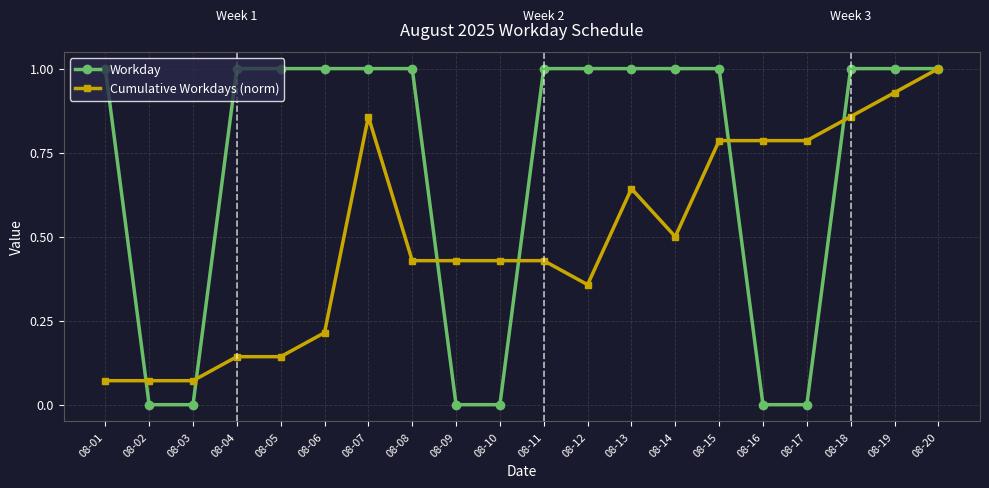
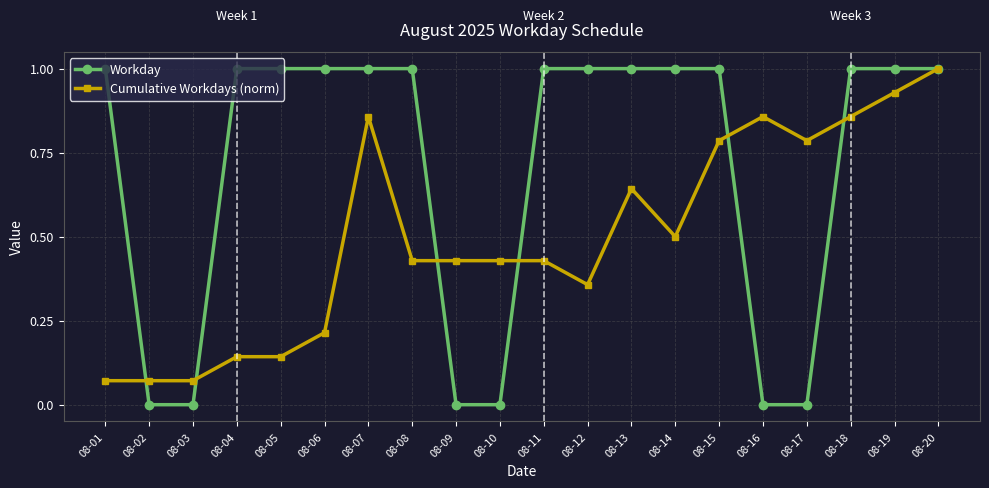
  {
    "Workday": {
      "08-02": 0.00,
      "08-03": 0.00,
      "08-06": 1.00,
      "08-07": 1.00,
      "08-08": 1.00,
      "08-09": 0.00,
      "08-10": 0.00,
      "08-11": 1.00,
      "08-12": 1.00,
      "08-13": 1.00,
      "08-14": 1.00,
      "08-15": 1.00,
      "08-16": 0.00,
      "08-17": 0.00,
      "08-18": 1.00,
      "08-19": 1.00
    },
    "Cumulative Workdays (norm)": {
      "08-01": 0.07,
      "08-02": 0.07,
      "08-03": 0.07,
      "08-04": 0.14,
      "08-05": 0.14,
      "08-06": 0.21,
      "08-07": 0.86,
      "08-08": 0.43,
      "08-09": 0.43,
      "08-10": 0.43,
      "08-11": 0.43,
      "08-12": 0.36,
      "08-13": 0.64,
      "08-14": 0.50,
      "08-15": 0.79,
-     "08-16": 0.79,
+     "08-16": 0.86,
      "08-17": 0.79,
      "08-18": 0.86,
      "08-19": 0.93
    }
  }
